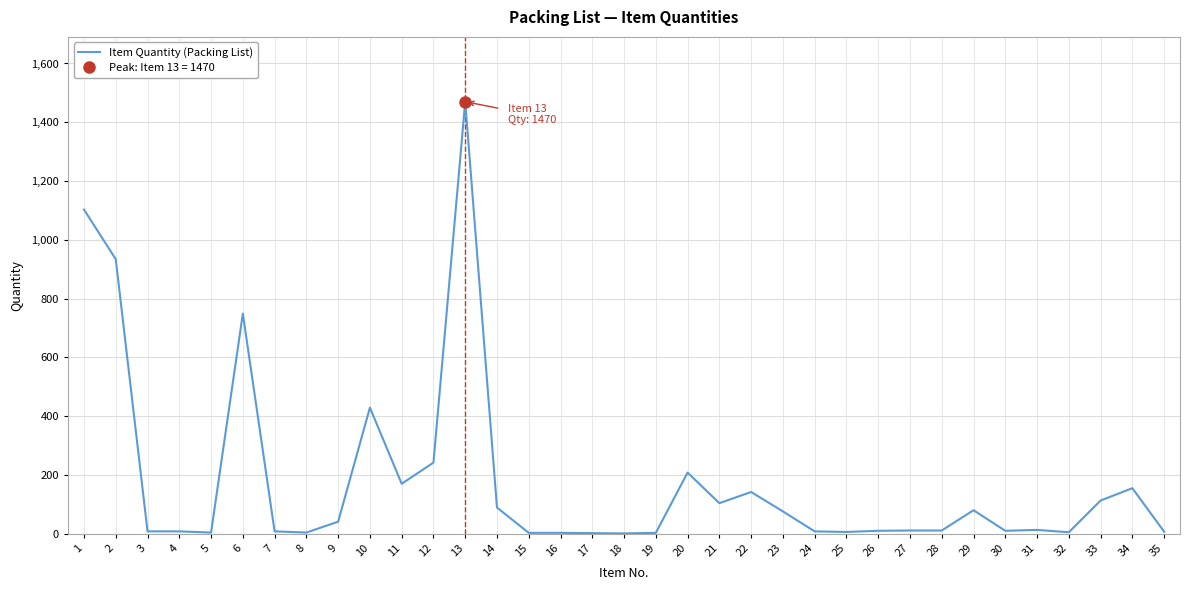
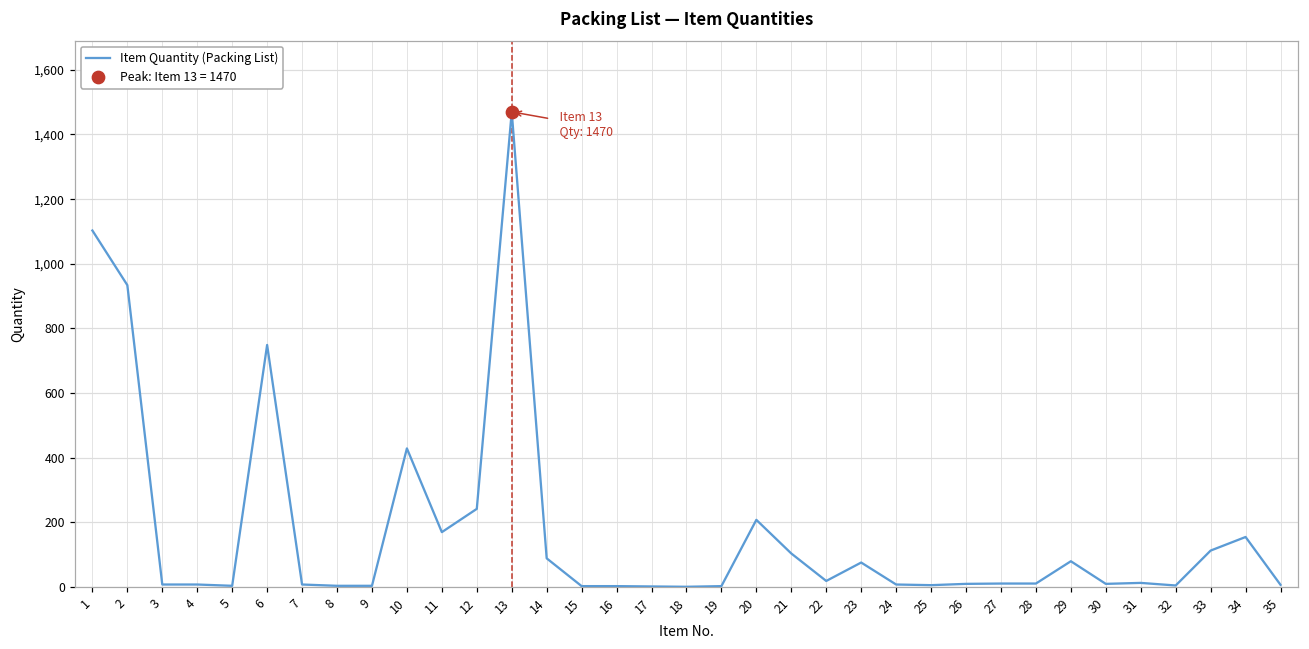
  {
    "Item Quantity (Packing List)": {
      "1": "1,100",
      "2": "930",
      "3": "10",
      "4": "10",
      "5": "0",
      "6": "750",
      "7": "10",
      "8": "0",
-     "9": "40",
+     "9": "0",
      "10": "430",
      "11": "170",
      "12": "240",
      "14": "90",
      "15": "0",
      "16": "0",
      "17": "0",
      "18": "0",
      "19": "0",
      "20": "210",
      "21": "100",
-     "22": "140",
+     "22": "20",
      "23": "80",
      "24": "10",
      "25": "10",
      "26": "10",
      "27": "10",
      "28": "10",
      "29": "80",
      "30": "10",
      "31": "10",
      "32": "10",
      "33": "110",
      "34": "160",
      "35": "10"
    }
  }
